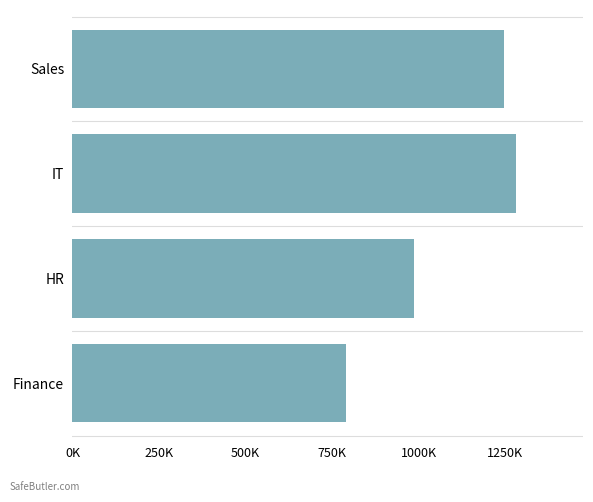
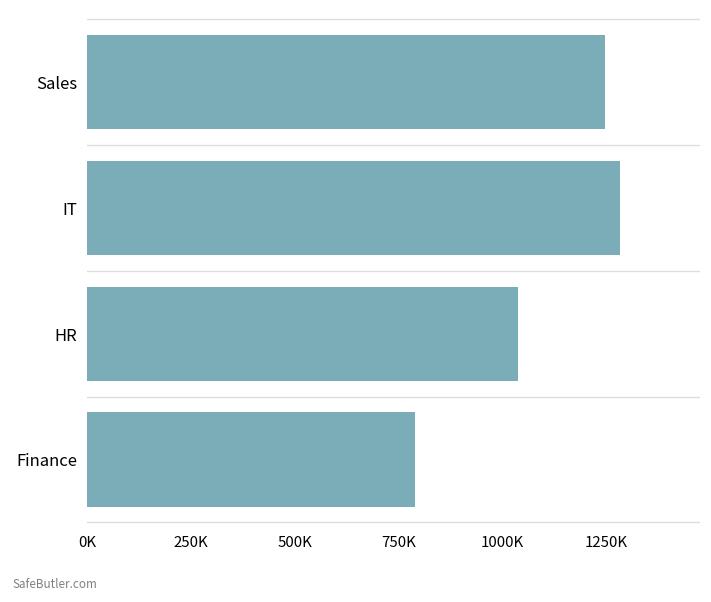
  {
    "Sales": 1250000,
    "IT": 1280000,
-   "HR": 990000,
+   "HR": 1040000,
    "Finance": 790000
  }
